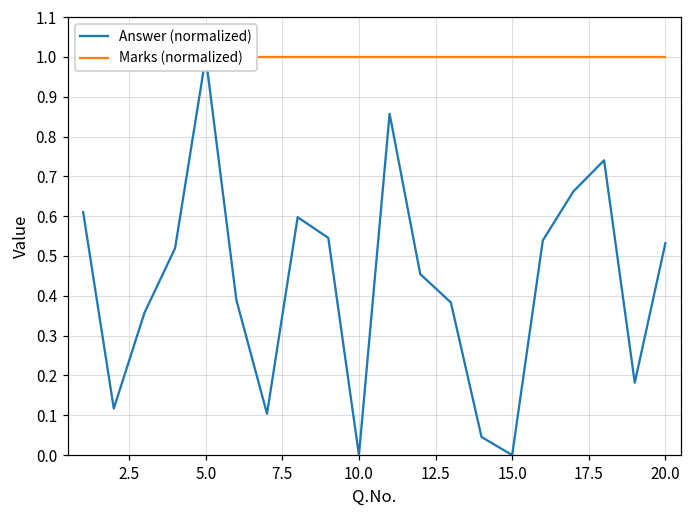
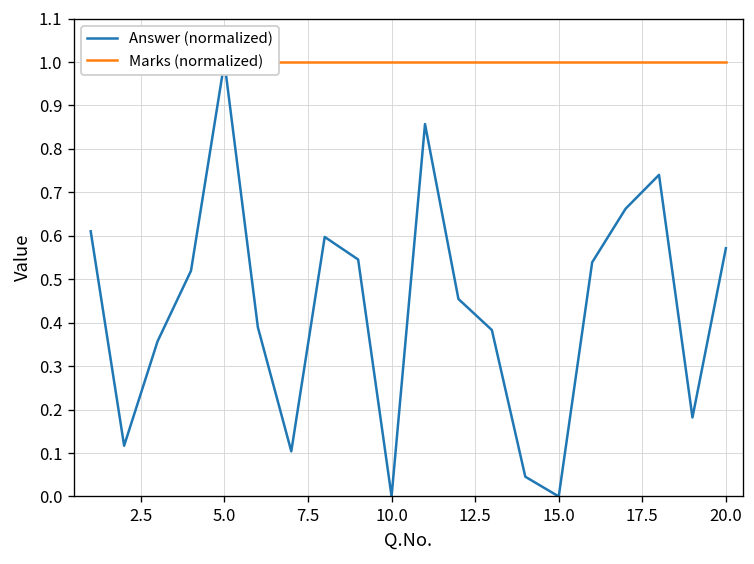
  {
    "Answer (normalized)": {
      "10.0": 0.00,
      "15.0": 0.00,
-     "20.0": 0.53
+     "20.0": 0.57
    },
    "Marks (normalized)": {
      "10.0": 1.00,
      "15.0": 1.00,
      "20.0": 1.00
    }
  }
